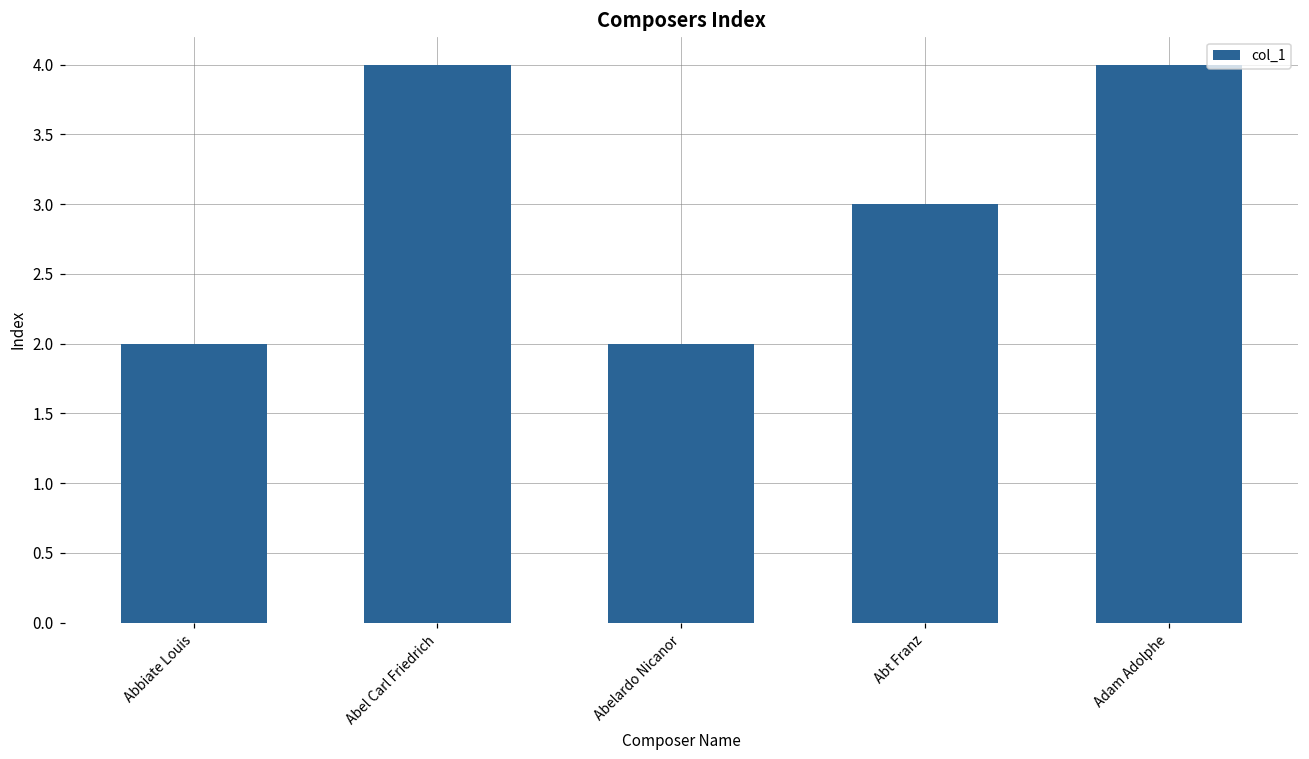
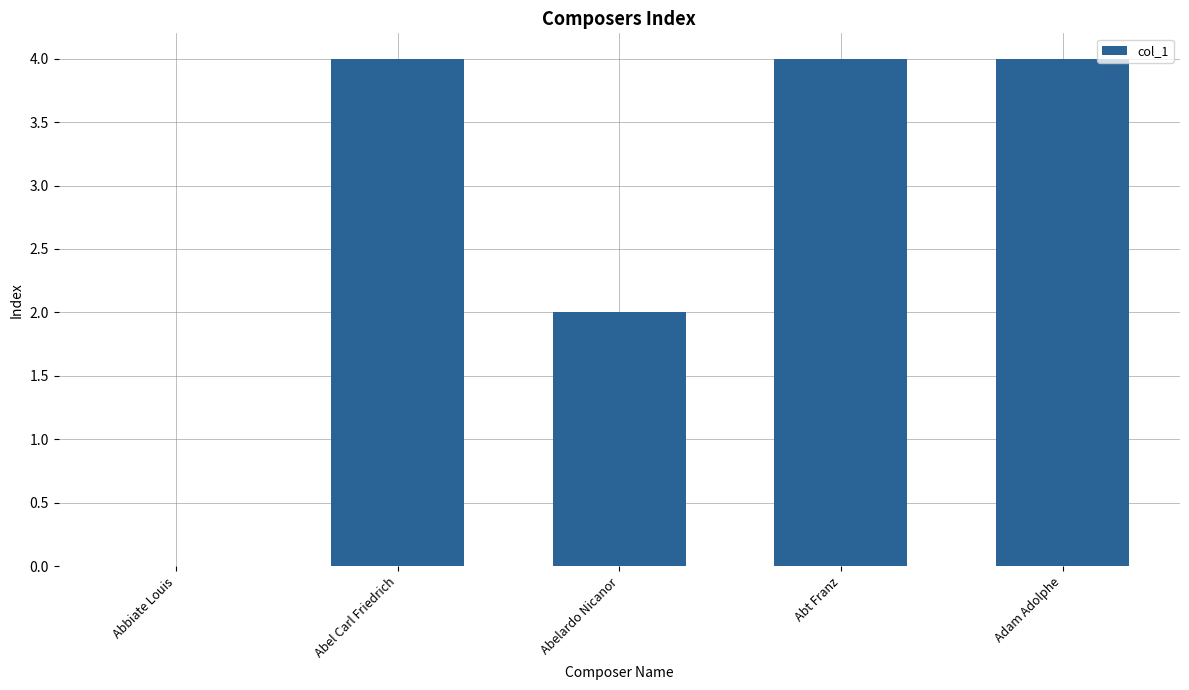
  {
-   "Abbiate Louis": 2,
+   "Abbiate Louis": 0,
    "Abel Carl Friedrich": 4,
    "Abelardo Nicanor": 2,
-   "Abt Franz": 3,
+   "Abt Franz": 4,
    "Adam Adolphe": 4
  }
